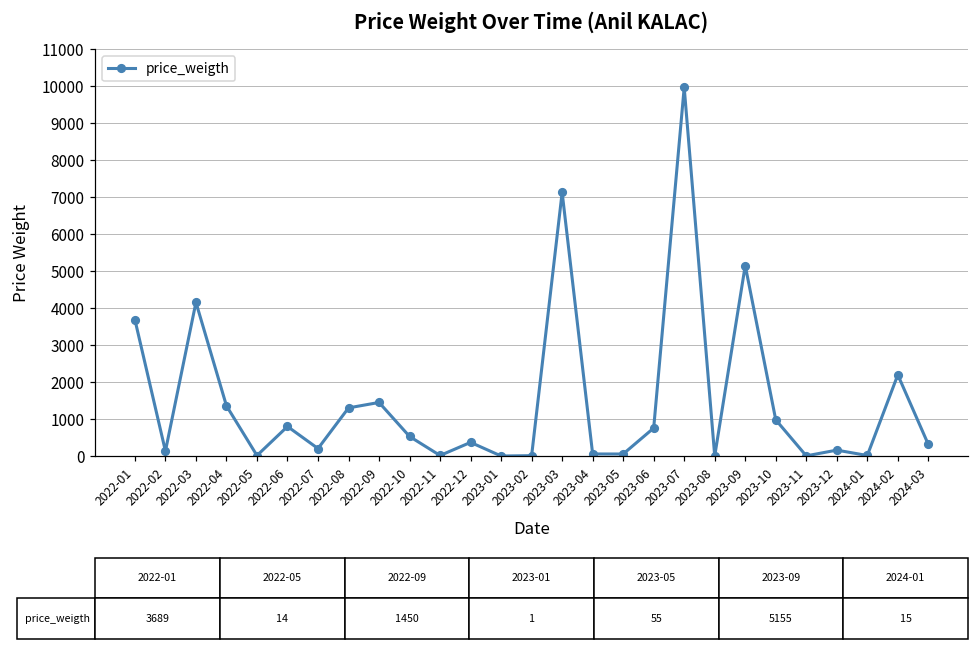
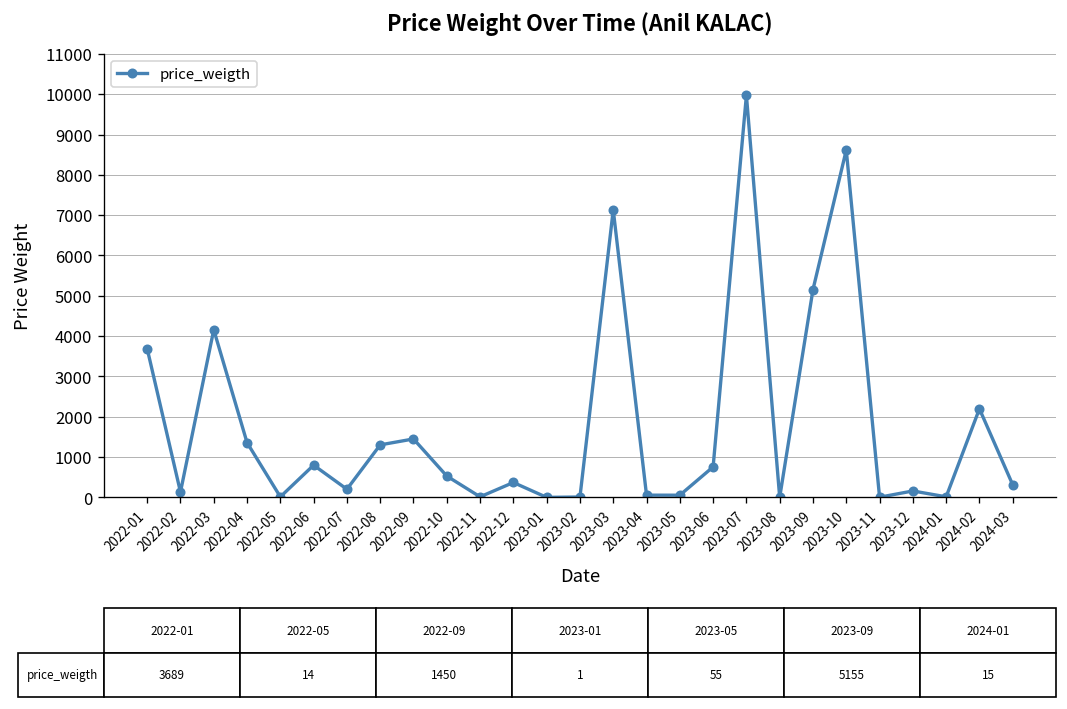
  {
    "2022-01": 3700,
    "2022-02": 100,
    "2022-03": 4200,
    "2022-04": 1400,
    "2022-05": 0,
    "2022-06": 800,
    "2022-07": 200,
    "2022-08": 1300,
    "2022-09": 1500,
    "2022-10": 500,
    "2022-11": 0,
    "2022-12": 400,
    "2023-01": 0,
    "2023-02": 0,
    "2023-03": 7100,
    "2023-04": 100,
    "2023-05": 100,
    "2023-06": 800,
    "2023-07": 10000,
    "2023-08": 0,
    "2023-09": 5200,
-   "2023-10": 1000,
+   "2023-10": 8600,
    "2023-11": 0,
    "2023-12": 200,
    "2024-01": 0,
    "2024-02": 2200,
    "2024-03": 300
  }
